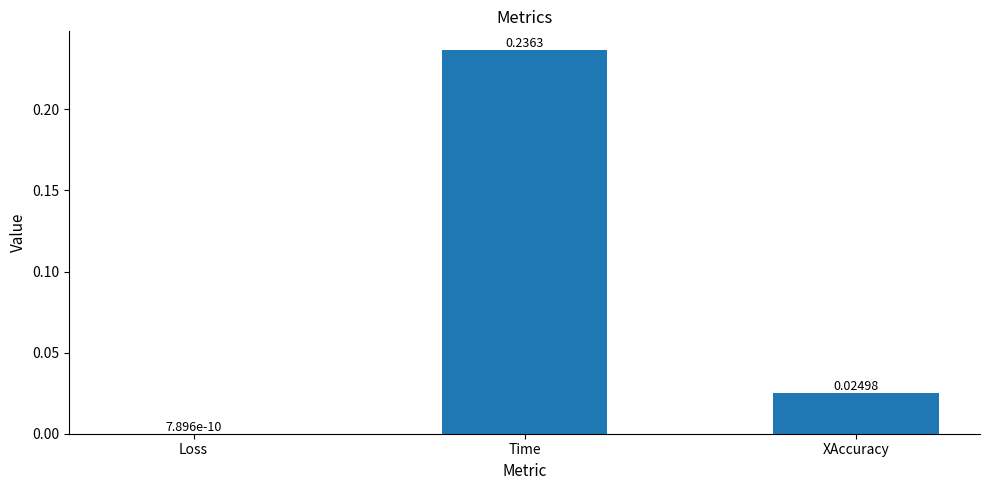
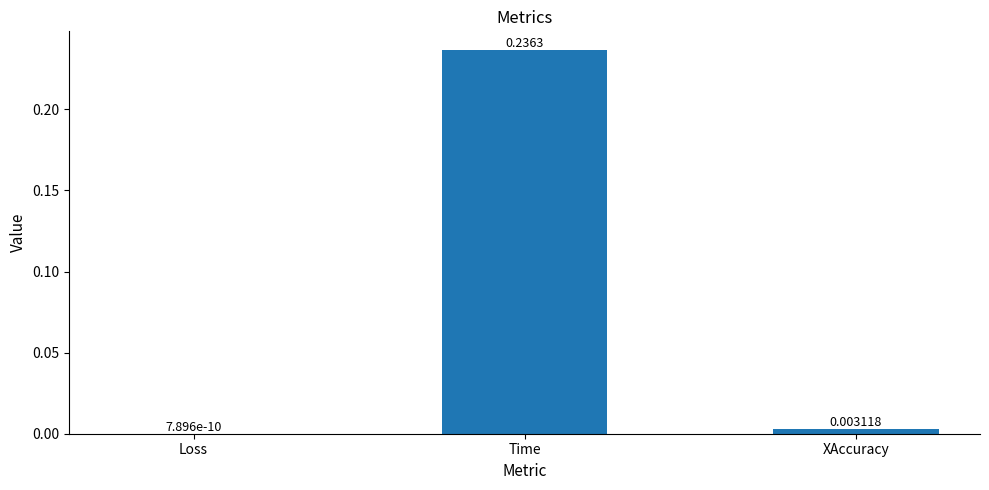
  {
    "Loss": "7.896e-10",
    "Time": "0.2363",
-   "XAccuracy": "0.02498"
+   "XAccuracy": "0.003118"
  }
